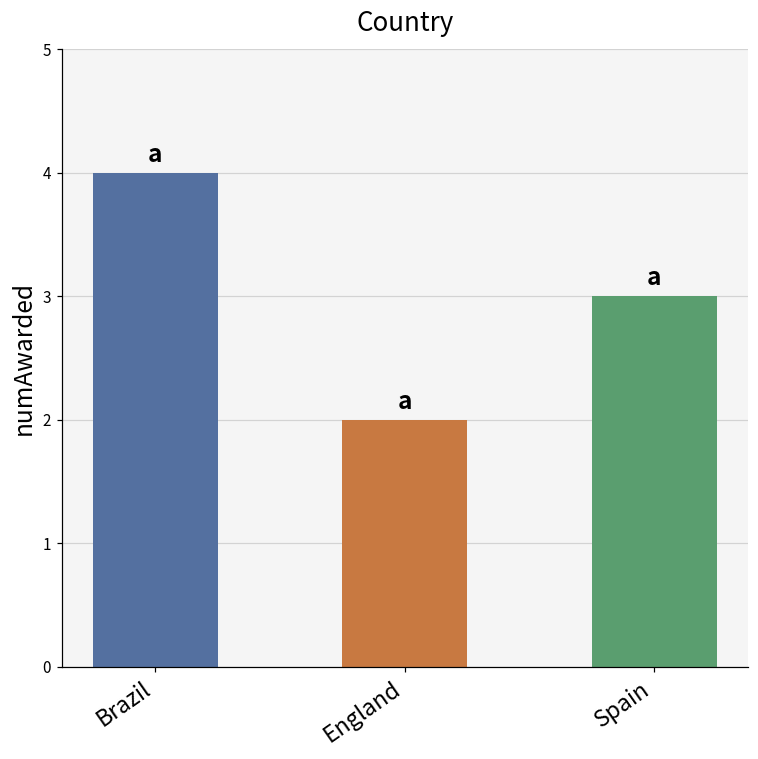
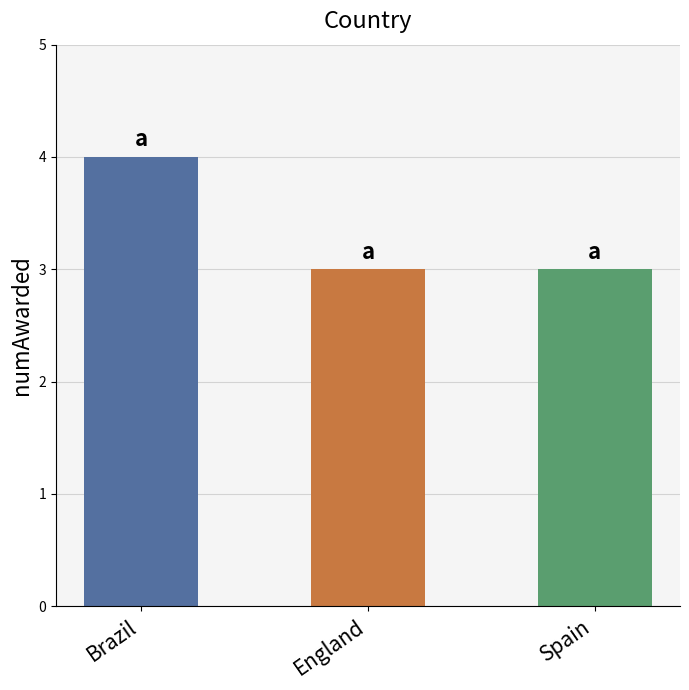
  {
    "Brazil": 4,
-   "England": 2,
+   "England": 3,
    "Spain": 3
  }
